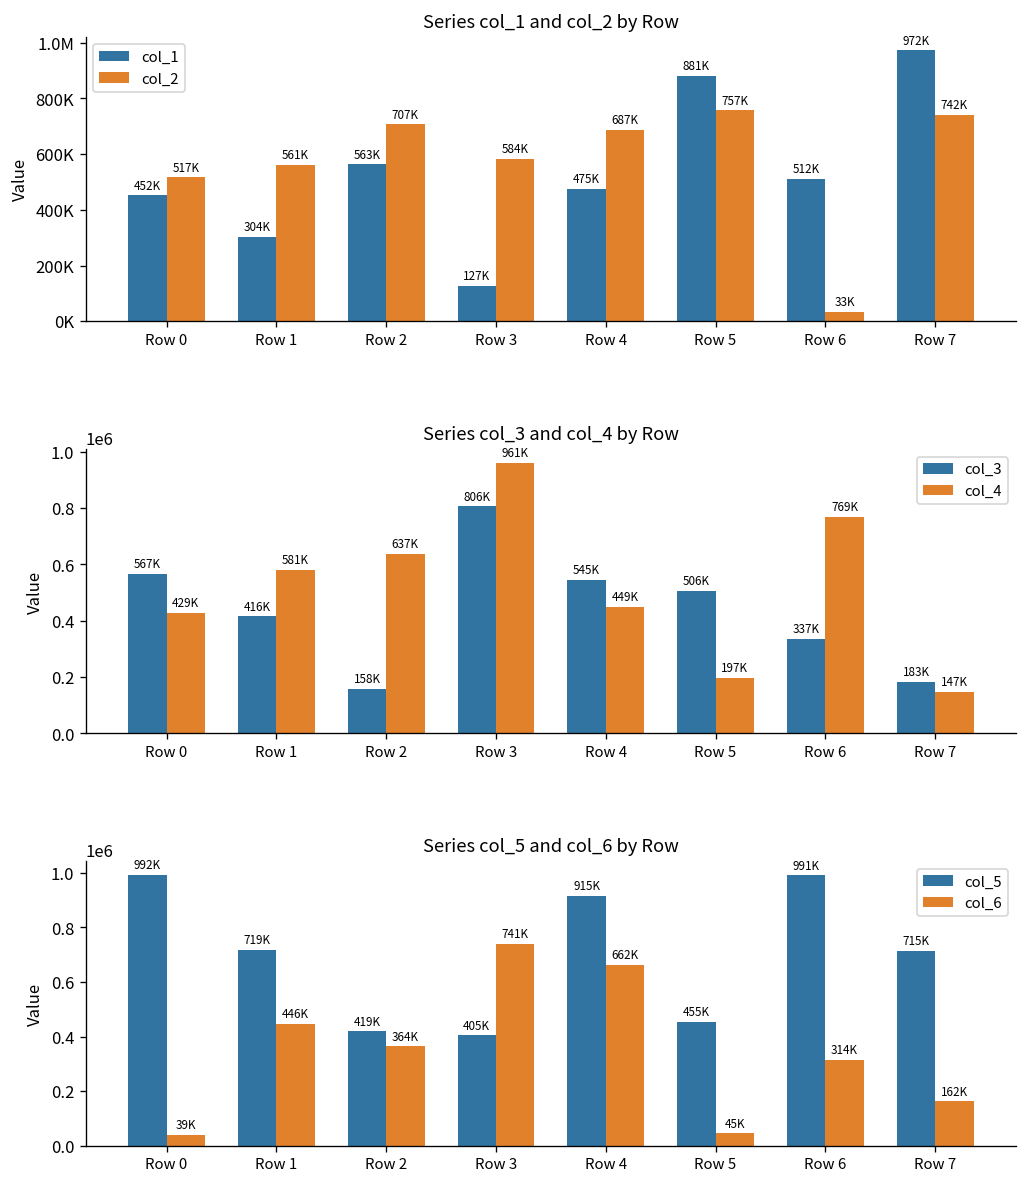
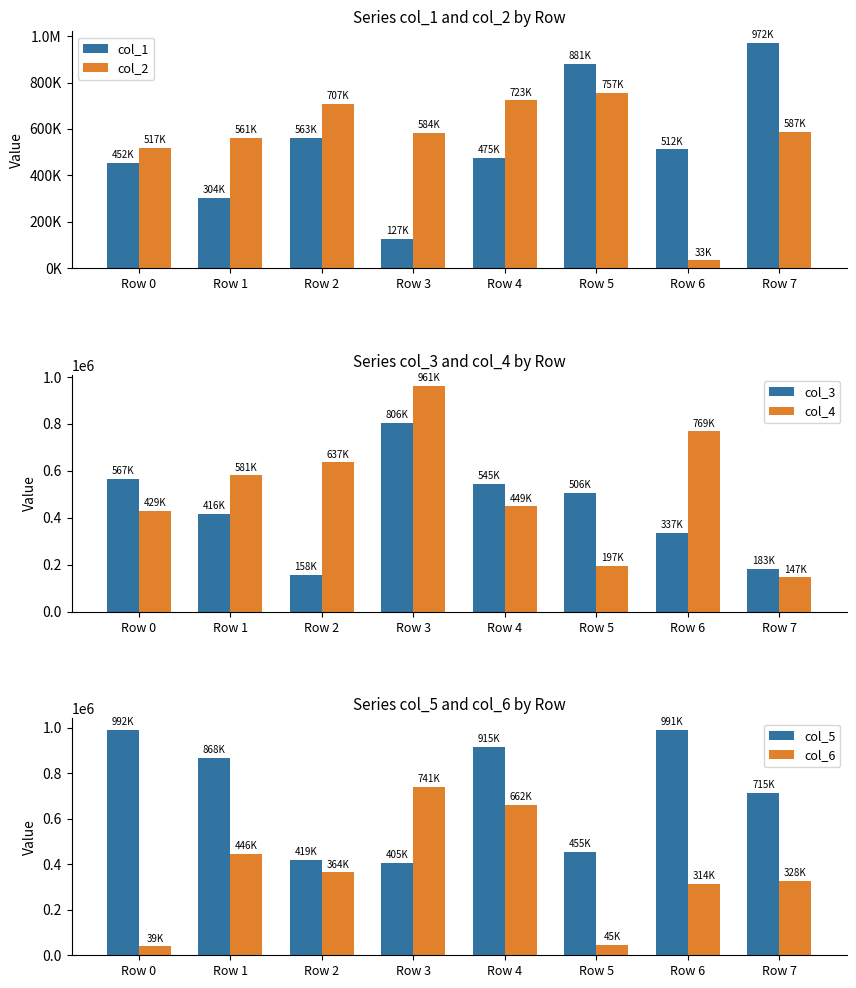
  {
    "Series col_1 and col_2 by Row": {
      "col_1": {
        "Row 0": "452K",
        "Row 1": "304K",
        "Row 2": "563K",
        "Row 3": "127K",
        "Row 4": "475K",
        "Row 5": "881K",
        "Row 6": "512K",
        "Row 7": "972K"
      },
      "col_2": {
        "Row 0": "517K",
        "Row 1": "561K",
        "Row 2": "707K",
        "Row 3": "584K",
-       "Row 4": "687K",
+       "Row 4": "723K",
        "Row 5": "757K",
        "Row 6": "33K",
-       "Row 7": "742K"
+       "Row 7": "587K"
      }
    },
    "Series col_3 and col_4 by Row": {
      "col_3": {
        "Row 0": "567K",
        "Row 1": "416K",
        "Row 2": "158K",
        "Row 3": "806K",
        "Row 4": "545K",
        "Row 5": "506K",
        "Row 6": "337K",
        "Row 7": "183K"
      },
      "col_4": {
        "Row 0": "429K",
        "Row 1": "581K",
        "Row 2": "637K",
        "Row 3": "961K",
        "Row 4": "449K",
        "Row 5": "197K",
        "Row 6": "769K",
        "Row 7": "147K"
      }
    },
    "Series col_5 and col_6 by Row": {
      "col_5": {
        "Row 0": "992K",
-       "Row 1": "719K",
+       "Row 1": "868K",
        "Row 2": "419K",
        "Row 3": "405K",
        "Row 4": "915K",
        "Row 5": "455K",
        "Row 6": "991K",
        "Row 7": "715K"
      },
      "col_6": {
        "Row 0": "39K",
        "Row 1": "446K",
        "Row 2": "364K",
        "Row 3": "741K",
        "Row 4": "662K",
        "Row 5": "45K",
        "Row 6": "314K",
-       "Row 7": "162K"
+       "Row 7": "328K"
      }
    }
  }
